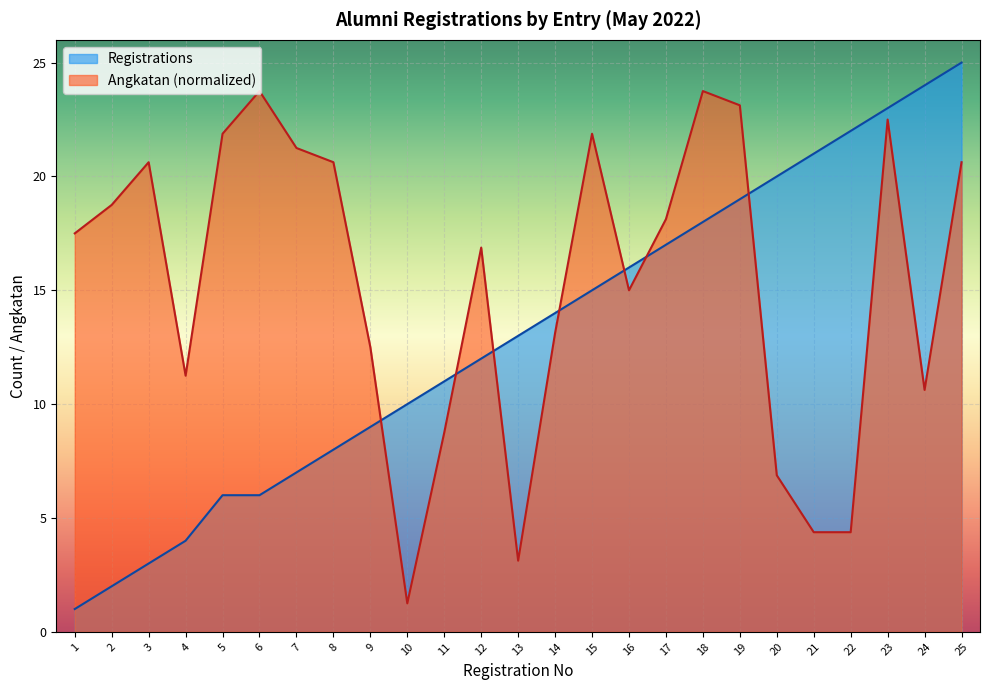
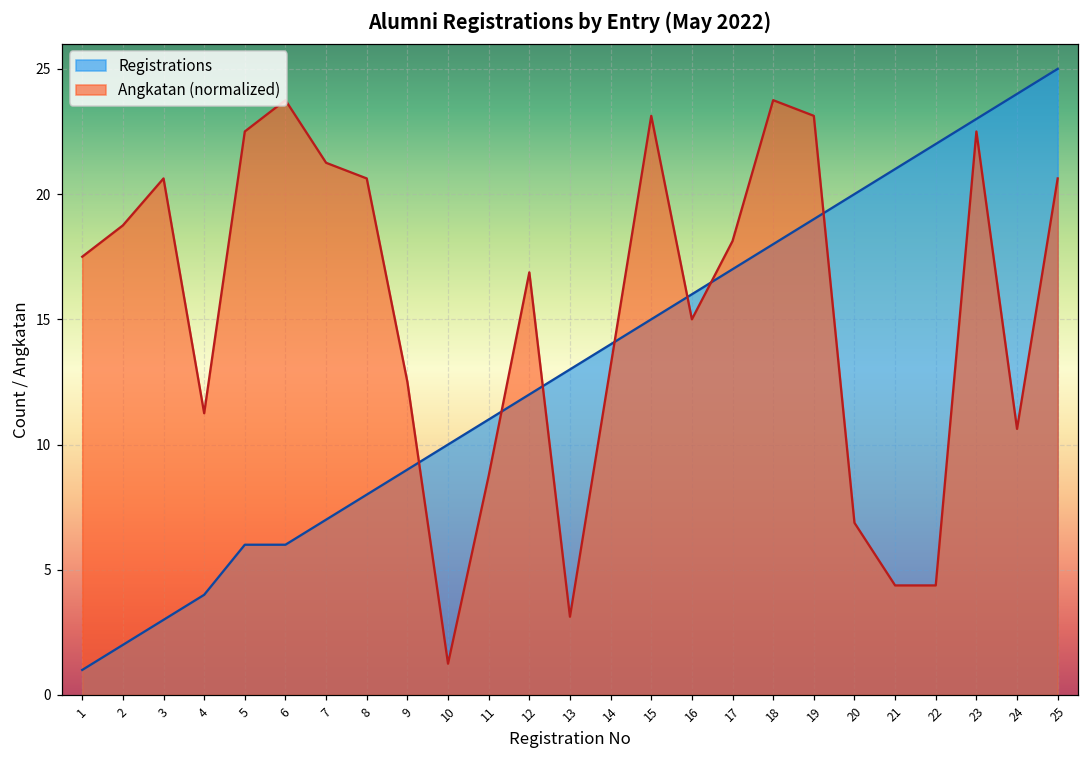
  {
    "Registrations": {
      "1": 1.0,
      "2": 2.0,
      "3": 3.0,
      "4": 4.0,
      "5": 6.0,
      "6": 6.0,
      "7": 7.0,
      "8": 8.0,
      "9": 9.0,
      "10": 10.0,
      "11": 11.0,
      "12": 12.0,
      "13": 13.0,
      "14": 14.0,
      "15": 15.0,
      "16": 16.0,
      "17": 17.0,
      "18": 18.0,
      "19": 19.0,
      "20": 20.0,
      "21": 21.0,
      "22": 22.0,
      "23": 23.0,
      "24": 24.0,
      "25": 25.0
    },
    "Angkatan (normalized)": {
      "1": 17.5,
      "2": 18.8,
      "3": 20.6,
      "4": 11.3,
-     "5": 21.9,
+     "5": 22.5,
      "7": 21.3,
      "8": 20.6,
      "9": 12.5,
      "10": 1.3,
      "11": 8.8,
      "12": 16.9,
      "13": 3.1,
      "14": 13.1,
-     "15": 21.9,
+     "15": 23.1,
      "16": 15.0,
      "17": 18.1,
      "18": 23.8,
      "19": 23.1,
      "20": 6.9,
      "21": 4.4,
      "22": 4.4,
      "23": 22.5,
      "24": 10.6,
      "25": 20.6
    }
  }
